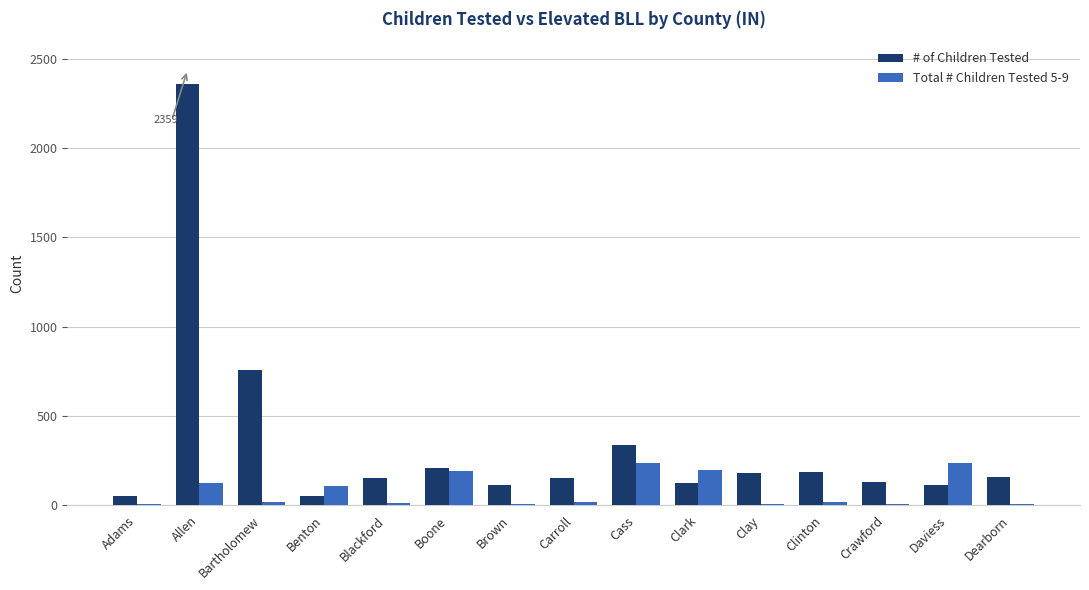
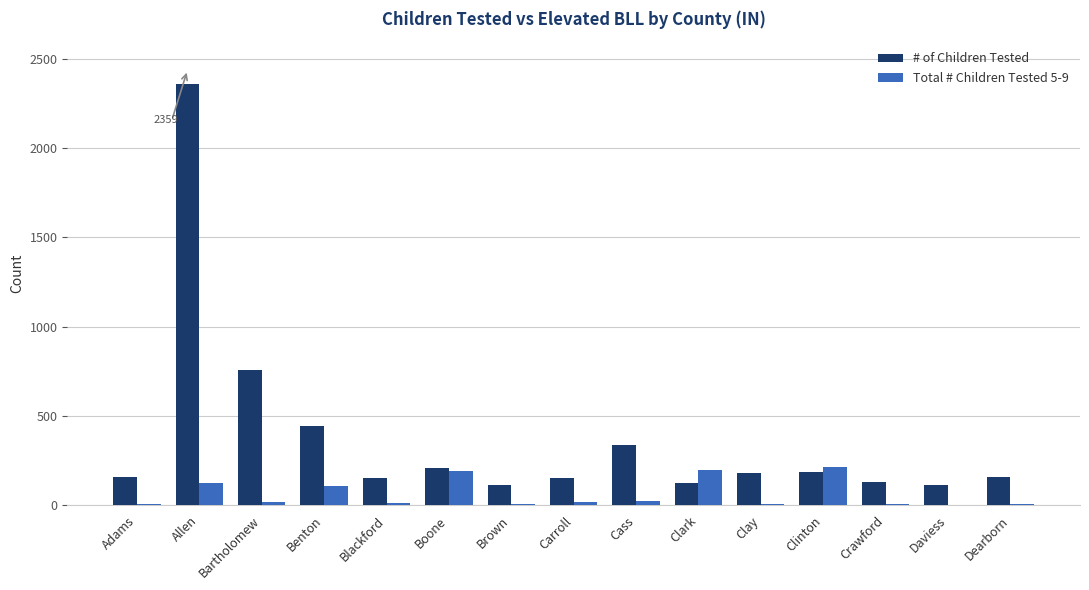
  {
    "# of Children Tested": {
-     "Adams": 50,
+     "Adams": 160,
      "Allen": 2360,
      "Bartholomew": 760,
-     "Benton": 50,
+     "Benton": 440,
      "Blackford": 150,
      "Boone": 210,
      "Brown": 110,
      "Carroll": 150,
      "Cass": 340,
      "Clark": 130,
      "Clay": 180,
      "Clinton": 190,
      "Crawford": 130,
      "Daviess": 110,
      "Dearborn": 160
    },
    "Total # Children Tested 5-9": {
      "Allen": 130,
      "Bartholomew": 20,
      "Benton": 110,
      "Boone": 190,
      "Carroll": 20,
-     "Cass": 240,
+     "Cass": 20,
      "Clark": 200,
-     "Clinton": 20,
-     "Daviess": 240
+     "Clinton": 210,
+     "Daviess": 0
    }
  }
